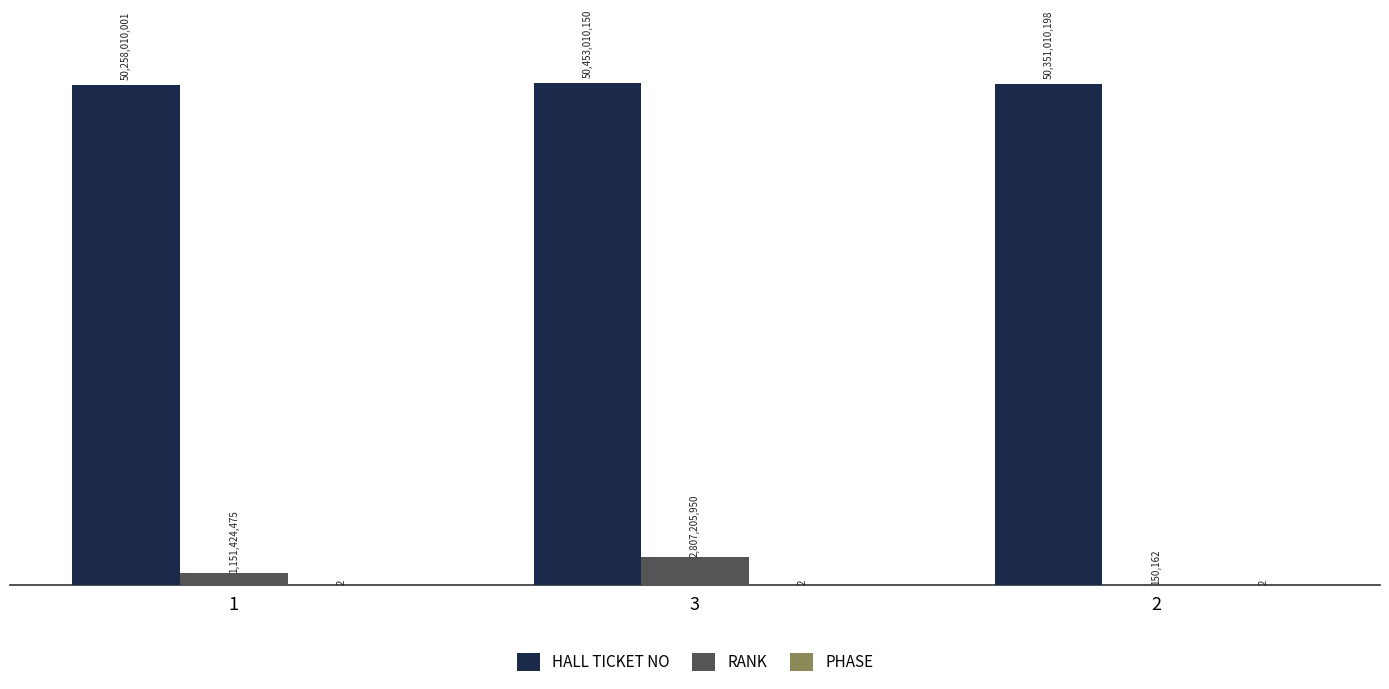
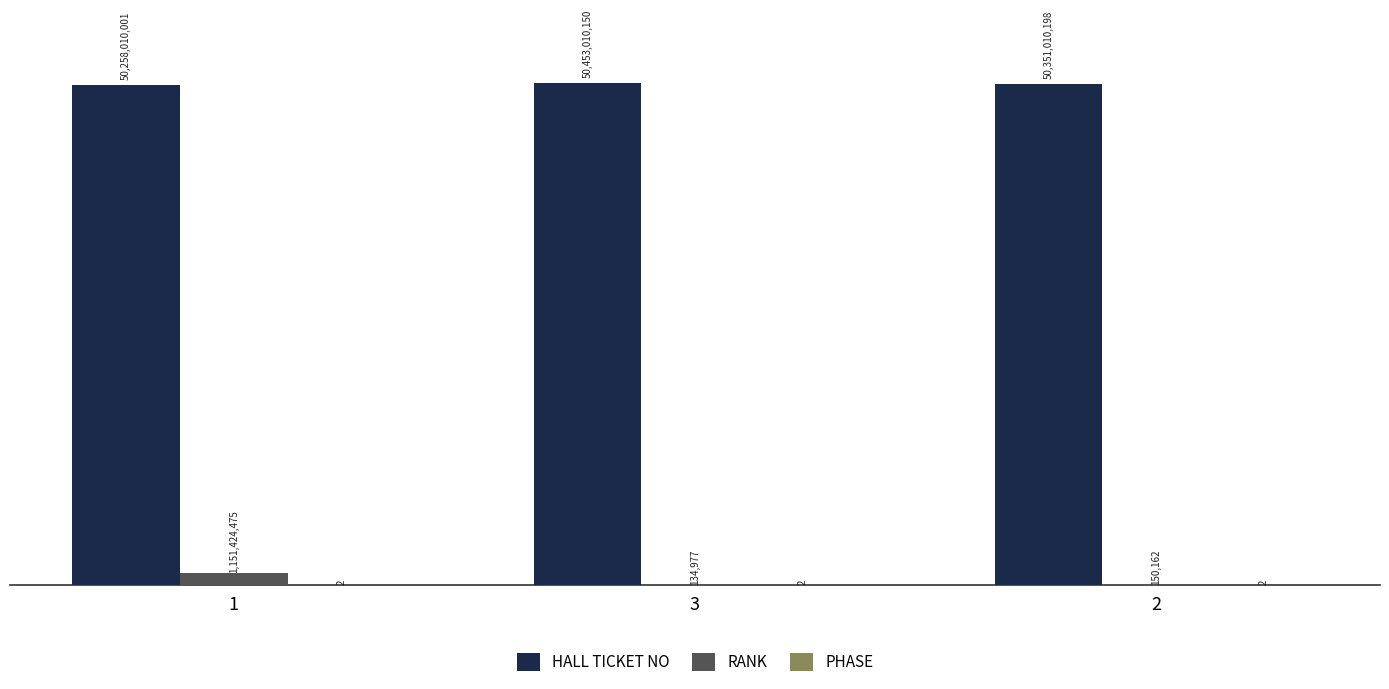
  {
    "HALL TICKET NO": {
      "1": "50,258,010,001",
      "3": "50,453,010,150",
      "2": "50,351,010,198"
    },
    "RANK": {
      "1": "1,151,424,475",
-     "3": "2,807,205,950",
+     "3": "134,977",
      "2": "150,162"
    },
    "PHASE": {
      "1": "2",
      "3": "2",
      "2": "2"
    }
  }
